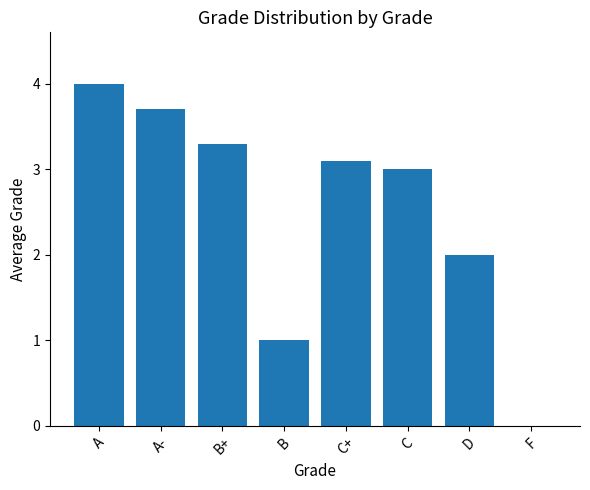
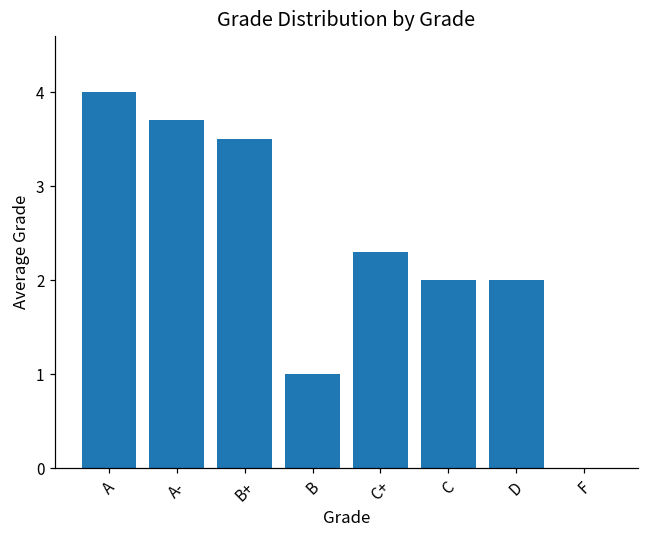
  {
    "A": 4.0,
    "A-": 3.7,
-   "B+": 3.3,
+   "B+": 3.5,
    "B": 1.0,
-   "C+": 3.1,
-   "C": 3,
+   "C+": 2.3,
+   "C": 2,
    "D": 2.0,
    "F": 0.0
  }
